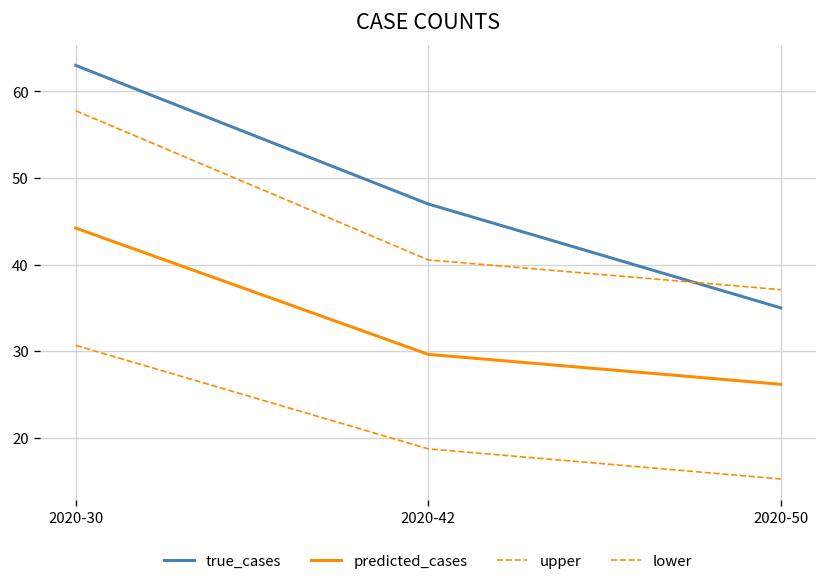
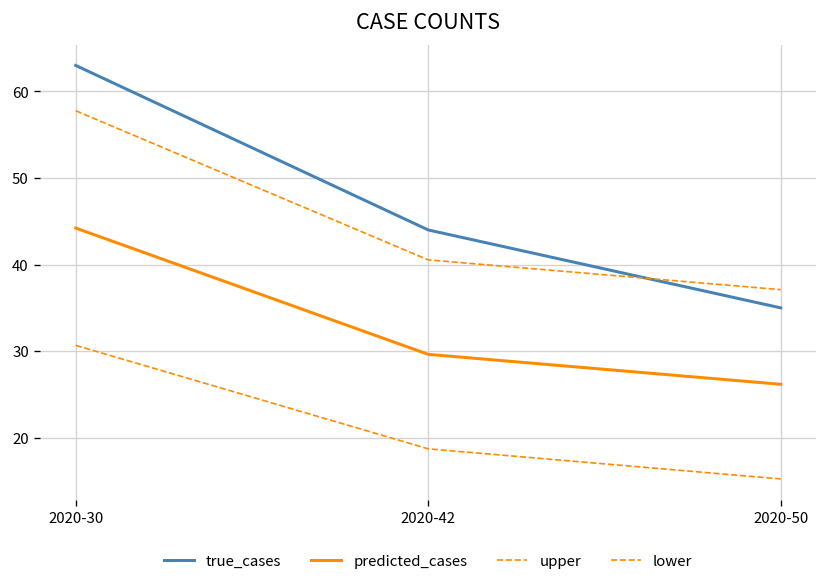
  {
    "true_cases": {
      "2020-30": 63,
-     "2020-42": 47,
+     "2020-42": 44,
      "2020-50": 35
    }
  }
